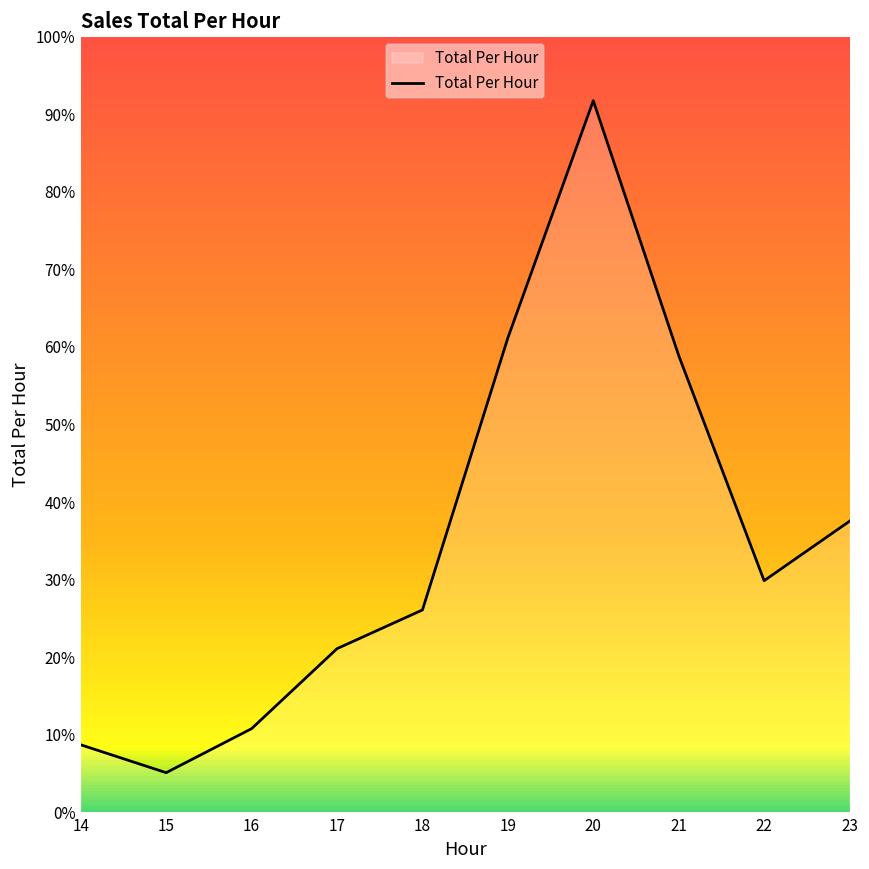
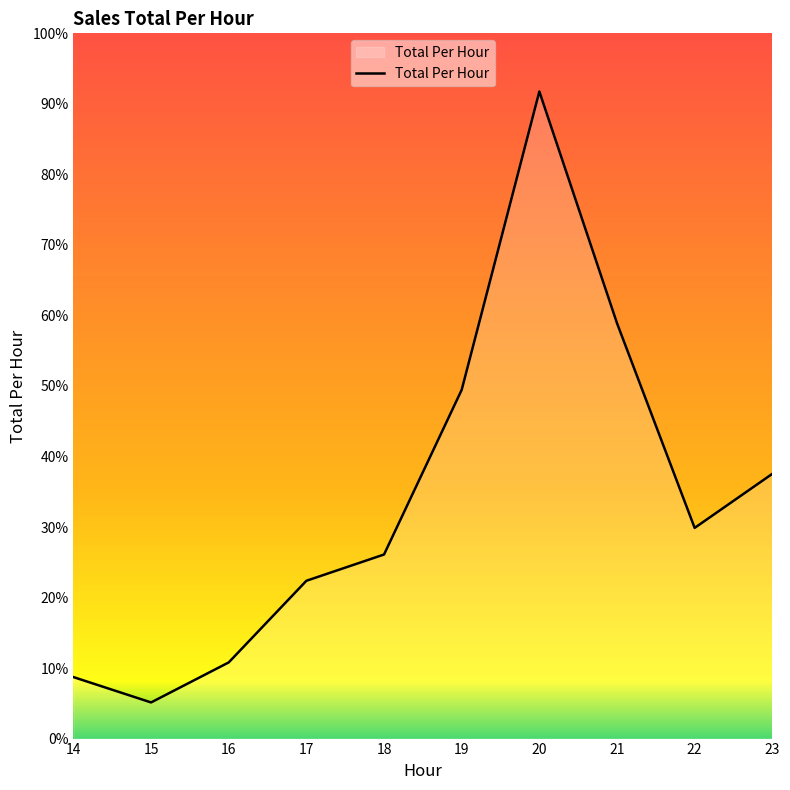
  {
    "14": "9%",
    "15": "5%",
    "16": "11%",
-   "17": "21%",
+   "17": "22%",
    "18": "26%",
-   "19": "61%",
+   "19": "49%",
    "20": "92%",
    "21": "59%",
    "22": "30%",
    "23": "38%"
  }
